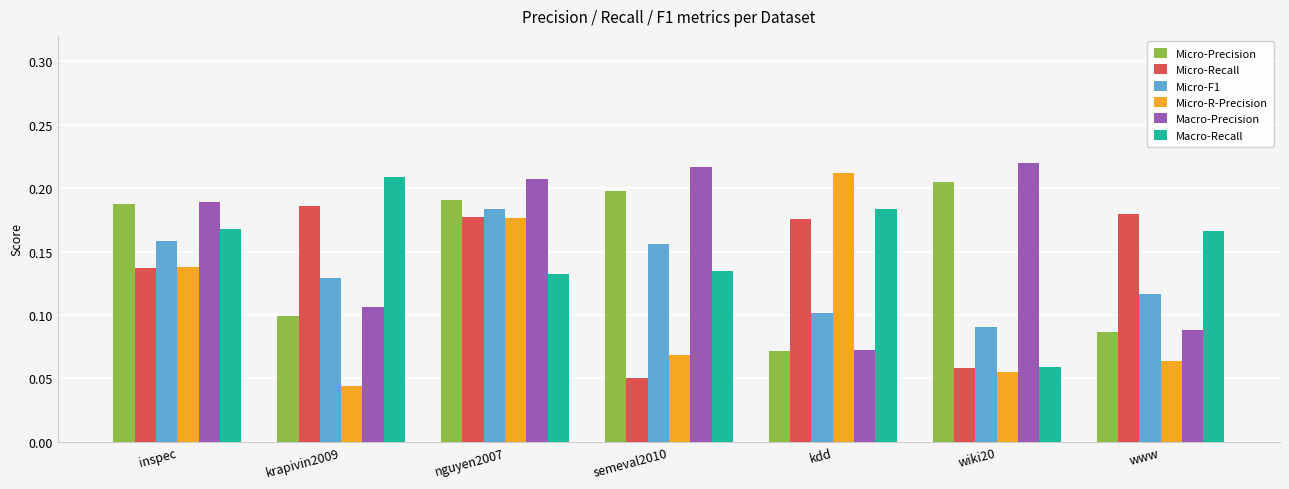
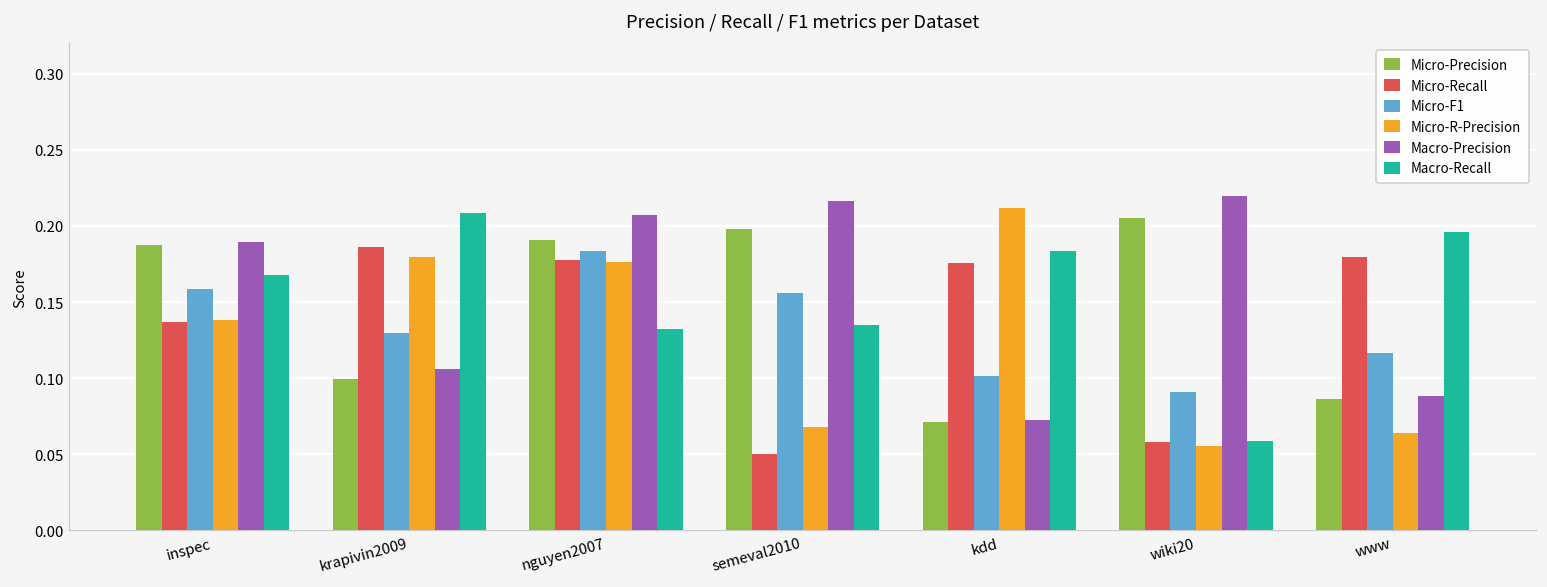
  {
    "Micro-Precision": {
      "inspec": 0.188,
      "krapivin2009": 0.099,
      "nguyen2007": 0.191,
      "semeval2010": 0.198,
      "kdd": 0.072,
      "wiki20": 0.205,
      "www": 0.086
    },
    "Micro-Recall": {
      "inspec": 0.137,
      "krapivin2009": 0.186,
      "nguyen2007": 0.177,
      "semeval2010": 0.050,
      "kdd": 0.176,
      "wiki20": 0.058,
      "www": 0.180
    },
    "Micro-F1": {
      "inspec": 0.158,
      "krapivin2009": 0.130,
      "nguyen2007": 0.184,
      "semeval2010": 0.156,
      "kdd": 0.102,
      "wiki20": 0.091,
      "www": 0.117
    },
    "Micro-R-Precision": {
      "inspec": 0.138,
-     "krapivin2009": 0.044,
+     "krapivin2009": 0.179,
      "nguyen2007": 0.177,
      "semeval2010": 0.068,
      "kdd": 0.212,
      "wiki20": 0.055,
      "www": 0.064
    },
    "Macro-Precision": {
      "inspec": 0.189,
      "krapivin2009": 0.106,
      "nguyen2007": 0.207,
      "semeval2010": 0.217,
      "kdd": 0.073,
      "wiki20": 0.219,
      "www": 0.088
    },
    "Macro-Recall": {
      "inspec": 0.168,
      "krapivin2009": 0.209,
      "nguyen2007": 0.132,
      "semeval2010": 0.135,
      "kdd": 0.184,
      "wiki20": 0.059,
-     "www": 0.166
+     "www": 0.196
    }
  }
